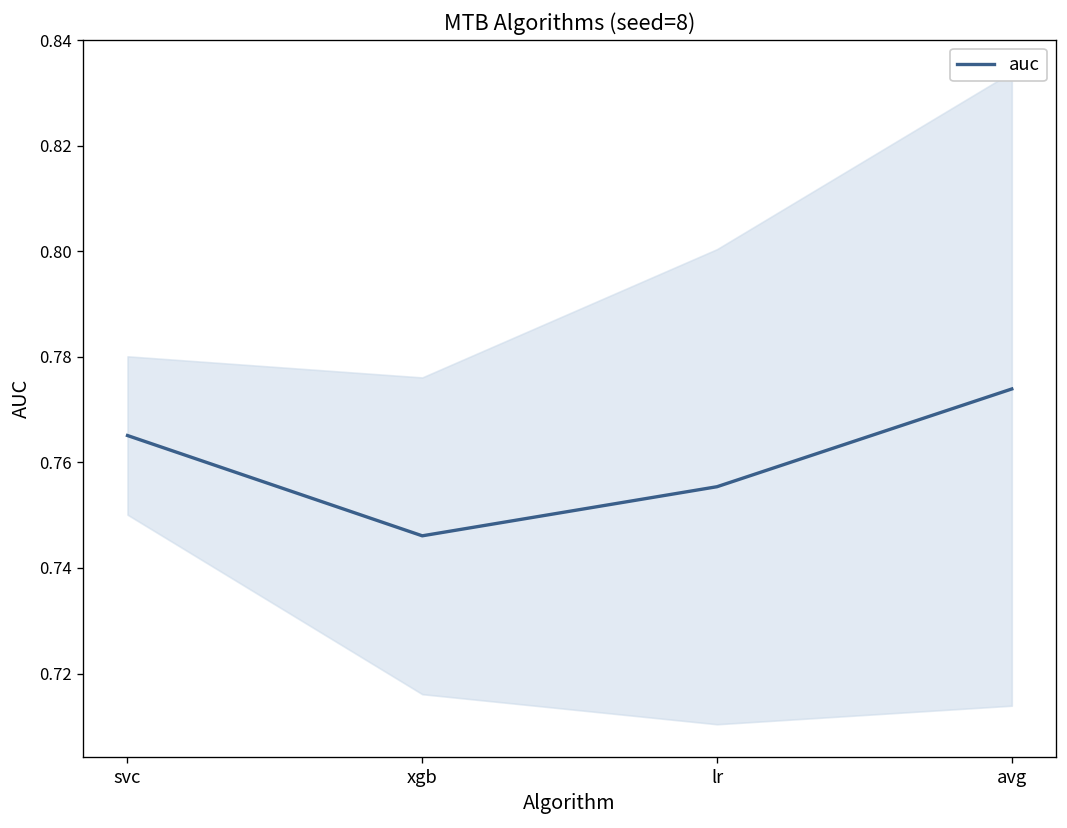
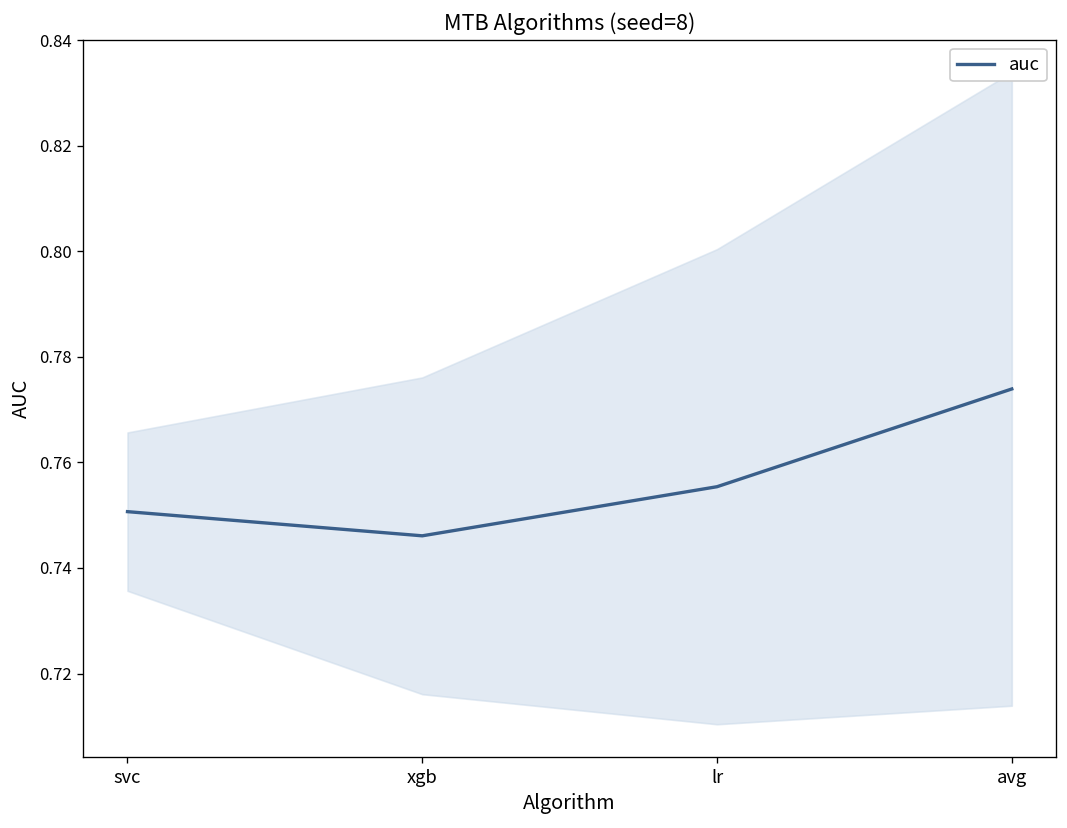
  {
    "auc": {
-     "svc": 0.765,
+     "svc": 0.751,
      "xgb": 0.746,
      "lr": 0.755,
      "avg": 0.774
    }
  }
